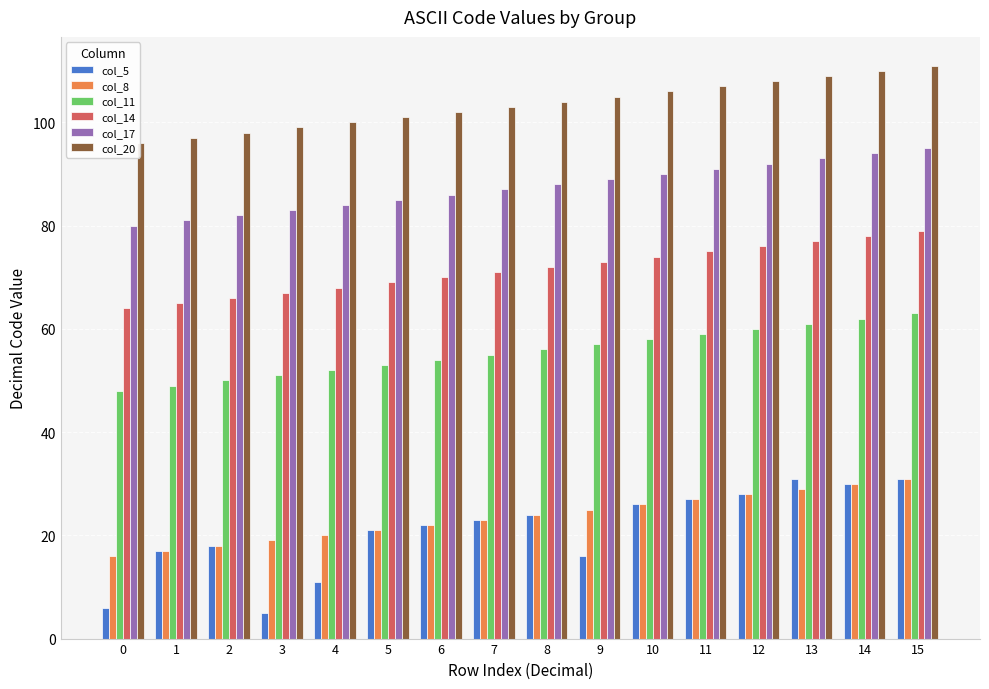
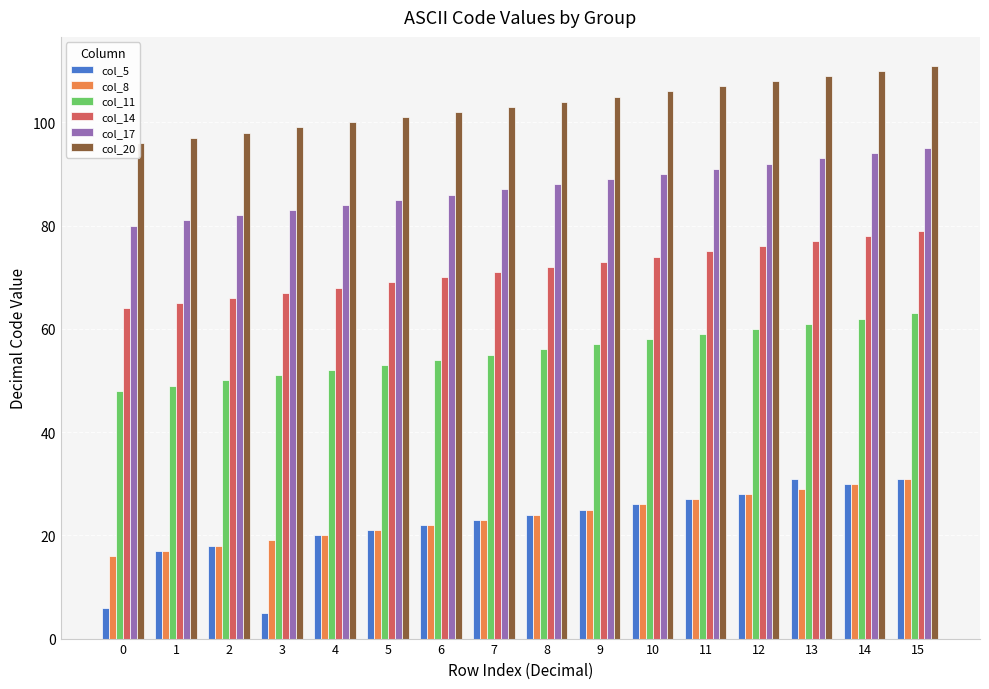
  {
    "col_5": {
      "0": 6,
      "1": 17,
      "2": 18,
      "3": 5,
-     "4": 11,
+     "4": 20,
      "5": 21,
      "6": 22,
      "7": 23,
      "8": 24,
-     "9": 16,
+     "9": 25,
      "10": 26,
      "11": 27,
      "12": 28,
      "13": 31,
      "14": 30,
      "15": 31
    },
    "col_11": {
      "0": 48,
      "1": 49,
      "2": 50,
      "3": 51,
      "4": 52,
      "5": 53,
      "6": 54,
      "7": 55,
      "8": 56,
      "9": 57,
      "10": 58,
      "11": 59,
      "12": 60,
      "13": 61,
      "14": 62,
      "15": 63
    },
    "col_17": {
      "0": 80,
      "1": 81,
      "2": 82,
      "3": 83,
      "4": 84,
      "5": 85,
      "6": 86,
      "7": 87,
      "8": 88,
      "9": 89,
      "10": 90,
      "11": 91,
      "12": 92,
      "13": 93,
      "14": 94,
      "15": 95
    },
    "col_20": {
      "1": 97,
      "2": 98,
      "3": 99,
      "4": 100,
      "5": 101,
      "6": 102,
      "7": 103,
      "8": 104,
      "9": 105,
      "10": 106,
      "11": 107,
      "12": 108,
      "13": 109,
      "14": 110,
      "15": 111
    }
  }
